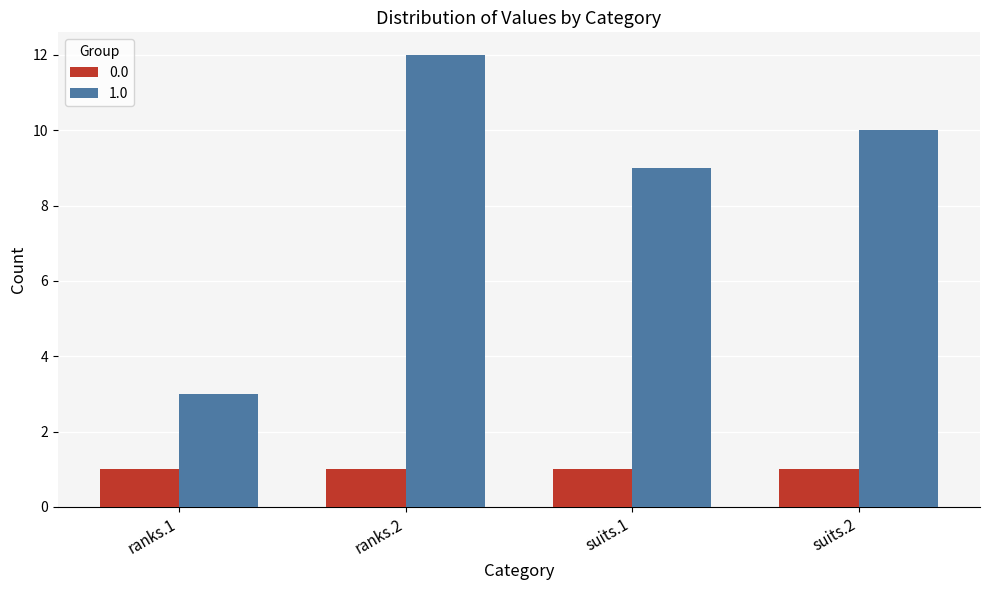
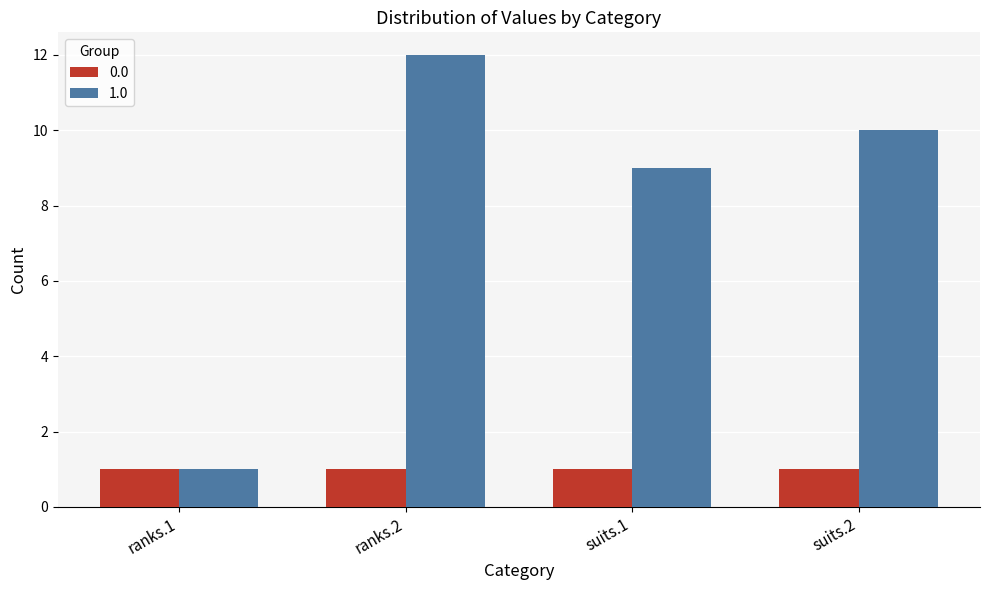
  {
    "0.0": {
      "ranks.1": 1,
      "ranks.2": 1,
      "suits.1": 1,
      "suits.2": 1
    },
    "1.0": {
-     "ranks.1": 3,
+     "ranks.1": 1,
      "ranks.2": 12,
      "suits.1": 9,
      "suits.2": 10
    }
  }
